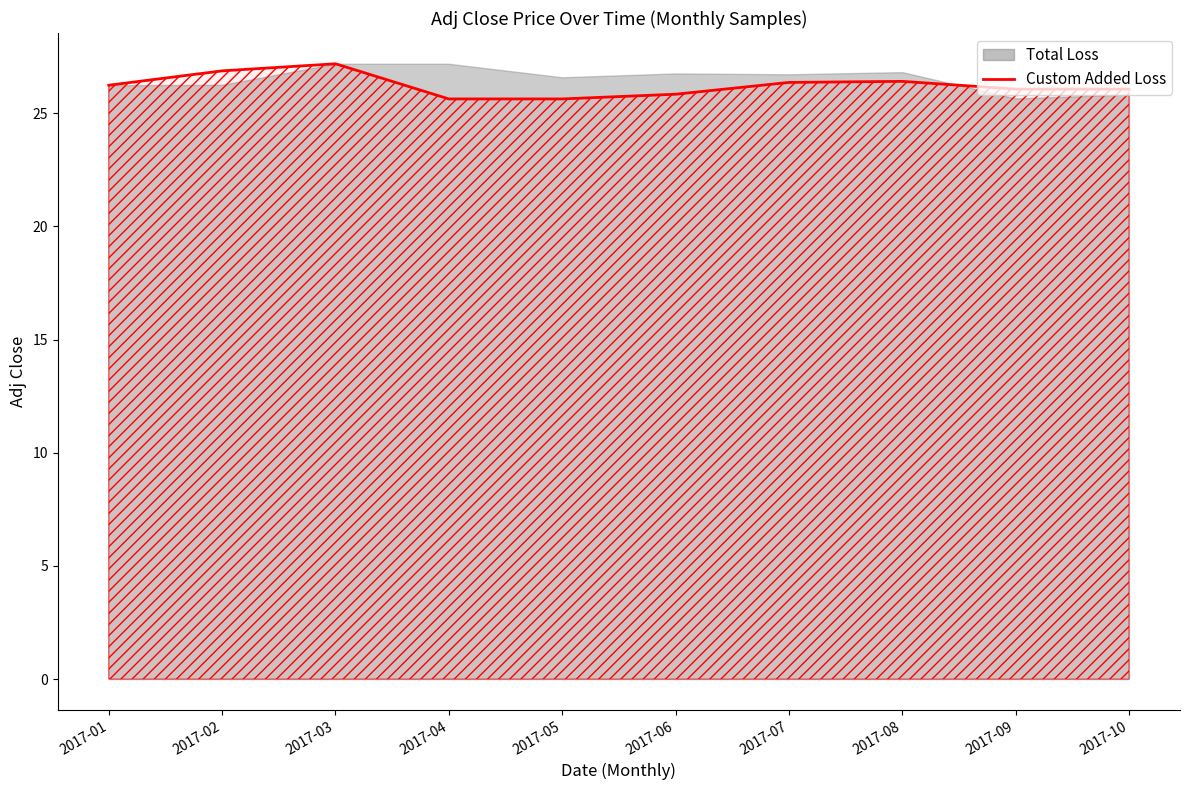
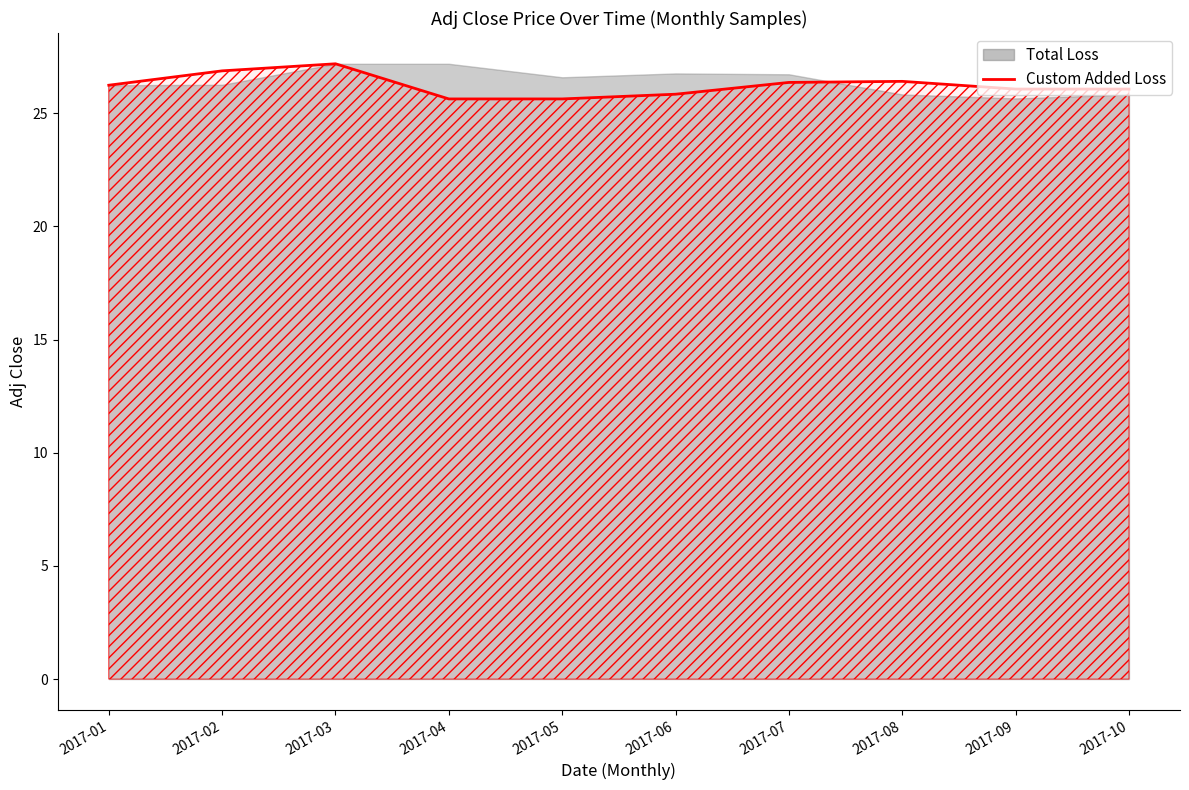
  {
    "Total Loss": {
      "2017-04": 27.2,
      "2017-05": 26.6,
      "2017-06": 26.8,
      "2017-07": 26.7,
-     "2017-08": 26.8
+     "2017-08": 25.8
    },
    "Custom Added Loss": {
      "2017-02": 26.9,
      "2017-04": 25.6,
      "2017-05": 25.6,
      "2017-06": 25.8,
      "2017-07": 26.4,
      "2017-08": 26.4
    }
  }
